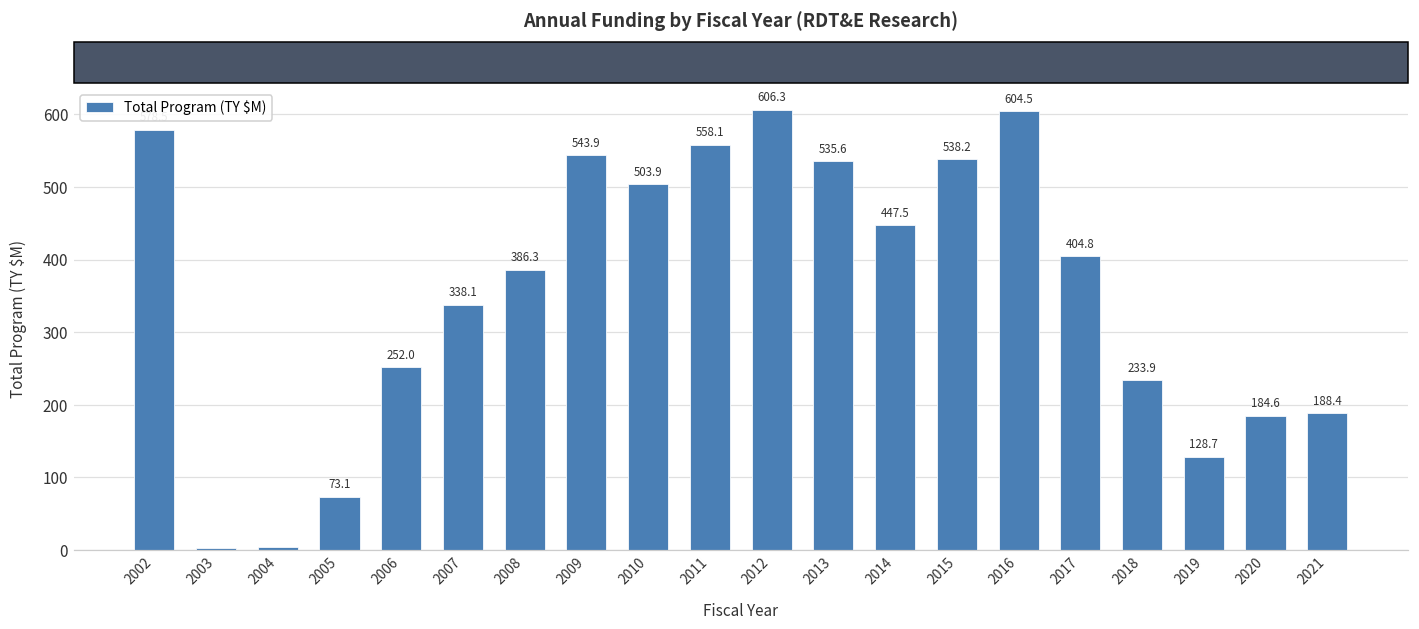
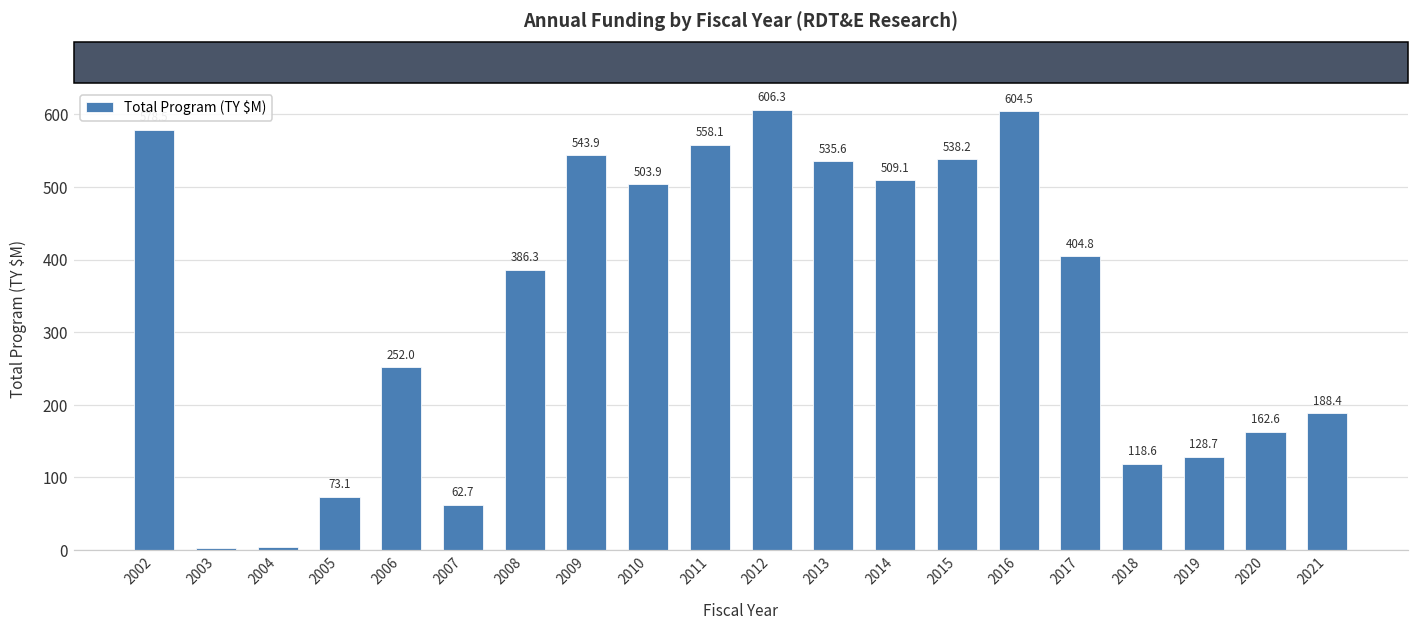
  {
    "2005": 73.1,
    "2006": 252.0,
-   "2007": 338.1,
+   "2007": 62.7,
    "2008": 386.3,
    "2009": 543.9,
    "2010": 503.9,
    "2011": 558.1,
    "2012": 606.3,
    "2013": 535.6,
-   "2014": 447.5,
+   "2014": 509.1,
    "2015": 538.2,
    "2016": 604.5,
    "2017": 404.8,
-   "2018": 233.9,
+   "2018": 118.6,
    "2019": 128.7,
-   "2020": 184.6,
+   "2020": 162.6,
    "2021": 188.4
  }
